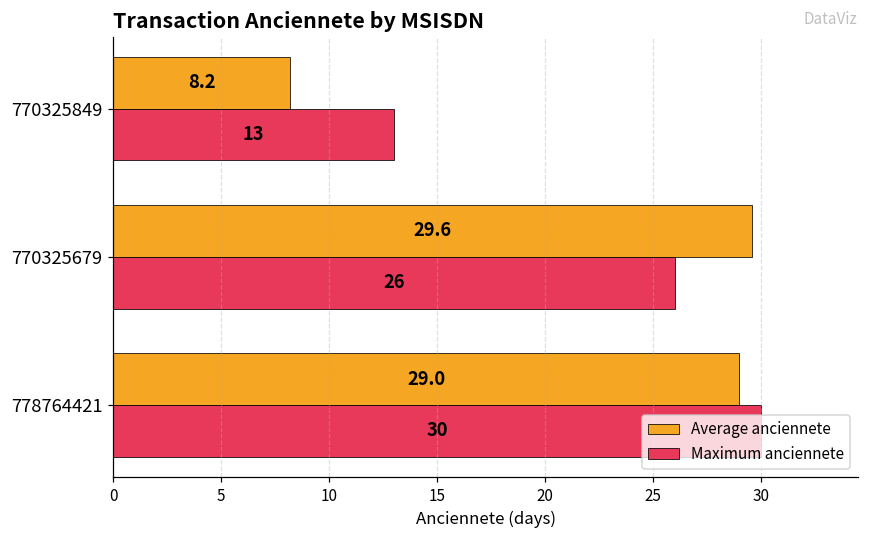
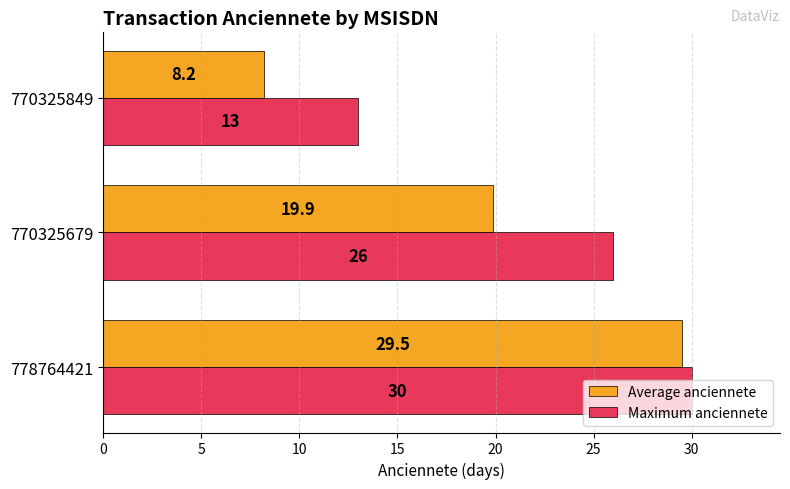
  {
    "Average anciennete": {
      "770325849": 8.2,
-     "770325679": 29.6,
-     "778764421": 29.0
+     "770325679": 19.9,
+     "778764421": 29.5
    },
    "Maximum anciennete": {
      "770325849": 13,
      "770325679": 26
    }
  }
